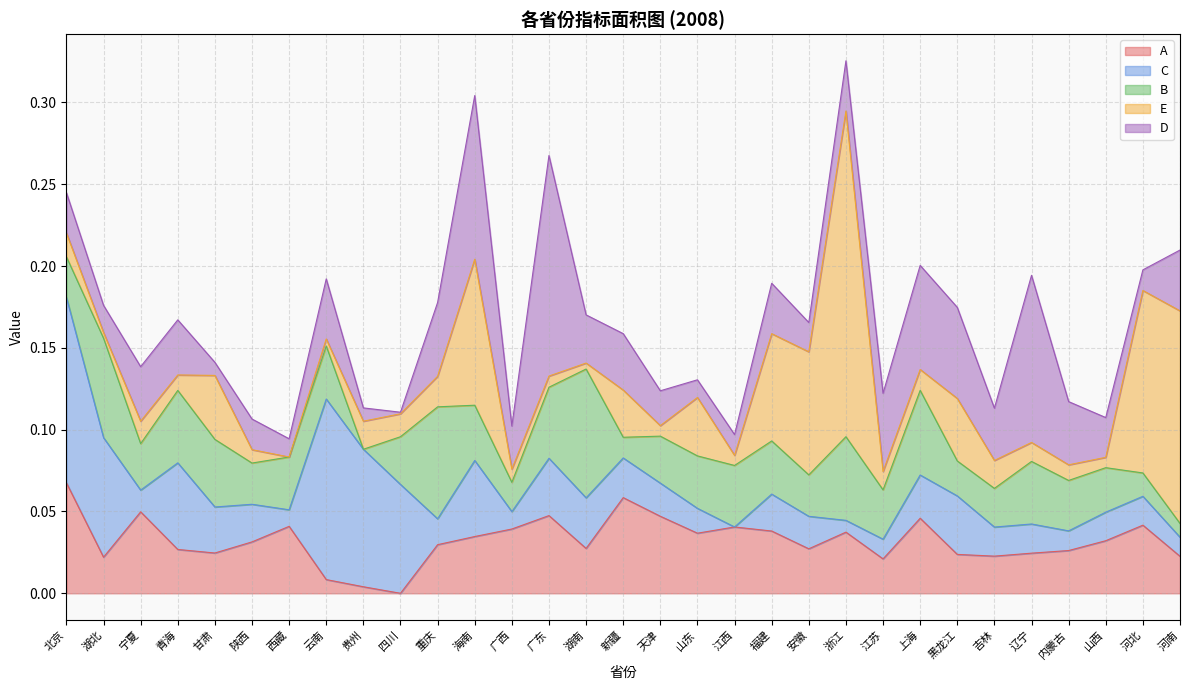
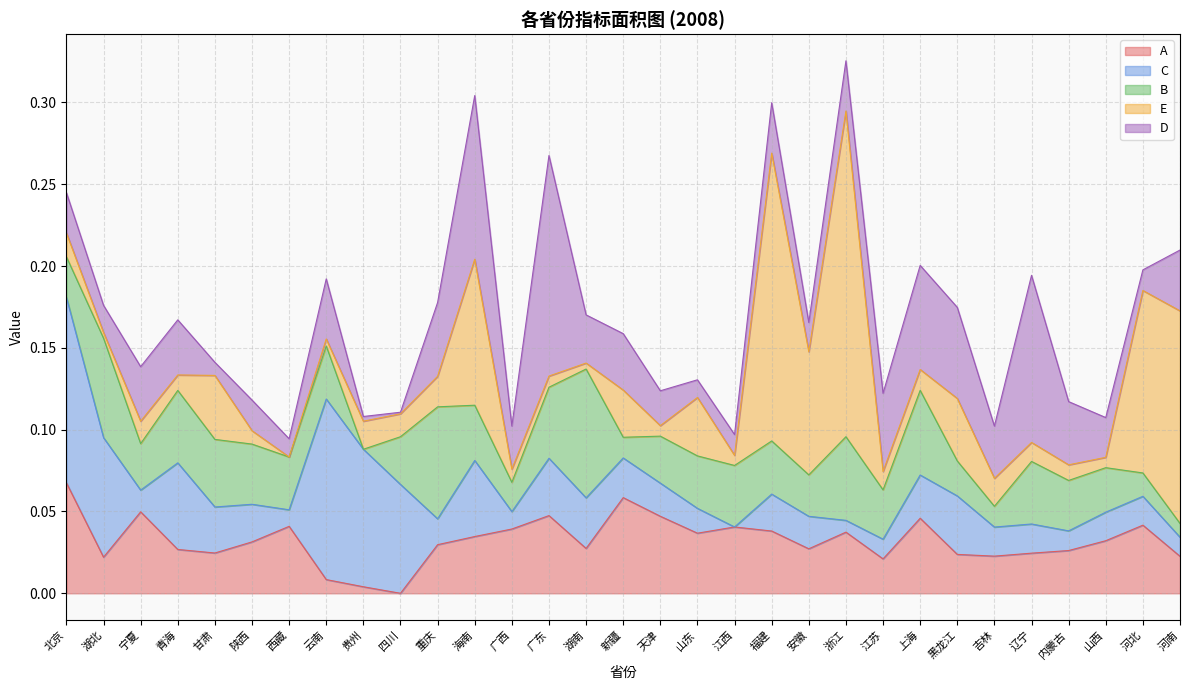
  {
    "A": {
      "北京": 0.068,
      "湖北": 0.022,
      "宁夏": 0.050,
      "青海": 0.027,
      "甘肃": 0.025,
      "陕西": 0.031,
      "西藏": 0.041,
      "云南": 0.008,
      "贵州": 0.004,
      "四川": 0.000,
      "重庆": 0.030,
      "海南": 0.035,
      "广西": 0.039,
      "广东": 0.047,
      "湖南": 0.027,
      "新疆": 0.058,
      "天津": 0.047,
      "山东": 0.037,
      "福建": 0.038,
      "安徽": 0.027,
      "浙江": 0.037,
      "江苏": 0.021,
      "上海": 0.046,
      "黑龙江": 0.024,
      "吉林": 0.023,
      "辽宁": 0.025,
      "内蒙古": 0.026,
      "山西": 0.032,
      "河北": 0.042,
      "河南": 0.023
    },
    "C": {
      "北京": 0.113,
      "湖北": 0.073,
      "宁夏": 0.013,
      "青海": 0.053,
      "甘肃": 0.028,
      "陕西": 0.023,
      "西藏": 0.010,
      "云南": 0.110,
      "四川": 0.067,
      "重庆": 0.016,
      "海南": 0.046,
      "广西": 0.011,
      "广东": 0.035,
      "湖南": 0.031,
      "新疆": 0.024,
      "天津": 0.020,
      "山东": 0.015,
      "福建": 0.023,
      "安徽": 0.020,
      "浙江": 0.007,
      "江苏": 0.012,
      "上海": 0.026,
      "黑龙江": 0.036,
      "吉林": 0.018,
      "辽宁": 0.018,
      "内蒙古": 0.012,
      "山西": 0.017,
      "河北": 0.018,
      "河南": 0.012
    },
    "B": {
      "北京": 0.025,
      "湖北": 0.061,
      "宁夏": 0.028,
      "青海": 0.044,
      "甘肃": 0.041,
-     "陕西": 0.025,
+     "陕西": 0.037,
      "云南": 0.032,
      "四川": 0.029,
      "重庆": 0.068,
      "海南": 0.034,
      "广西": 0.018,
      "广东": 0.043,
      "湖南": 0.079,
      "新疆": 0.013,
      "天津": 0.029,
      "山东": 0.032,
      "江西": 0.038,
      "福建": 0.032,
      "安徽": 0.025,
      "浙江": 0.051,
      "江苏": 0.030,
      "上海": 0.052,
      "黑龙江": 0.021,
-     "吉林": 0.024,
+     "吉林": 0.013,
      "辽宁": 0.038,
      "内蒙古": 0.031,
      "山西": 0.027,
      "河北": 0.014,
      "河南": 0.008
    },
    "E": {
      "北京": 0.015,
      "湖北": 0.003,
      "宁夏": 0.014,
      "青海": 0.009,
      "甘肃": 0.039,
      "陕西": 0.008,
      "云南": 0.004,
      "贵州": 0.017,
      "重庆": 0.019,
      "海南": 0.089,
      "广西": 0.008,
      "广东": 0.007,
      "湖南": 0.004,
      "新疆": 0.029,
      "天津": 0.006,
      "山东": 0.036,
      "江西": 0.006,
-     "福建": 0.066,
+     "福建": 0.176,
      "安徽": 0.075,
      "浙江": 0.199,
      "江苏": 0.011,
      "上海": 0.013,
      "黑龙江": 0.038,
      "吉林": 0.017,
      "辽宁": 0.012,
      "内蒙古": 0.010,
      "山西": 0.006,
      "河北": 0.112,
      "河南": 0.130
    },
    "D": {
      "北京": 0.025,
      "湖北": 0.017,
      "宁夏": 0.033,
      "青海": 0.034,
      "甘肃": 0.008,
      "陕西": 0.019,
      "西藏": 0.011,
      "云南": 0.037,
-     "贵州": 0.008,
+     "贵州": 0.003,
      "重庆": 0.045,
      "海南": 0.100,
      "广西": 0.026,
      "广东": 0.135,
      "湖南": 0.029,
      "新疆": 0.034,
      "天津": 0.021,
      "山东": 0.011,
      "江西": 0.013,
      "福建": 0.031,
      "安徽": 0.018,
      "浙江": 0.031,
      "江苏": 0.048,
      "上海": 0.064,
      "黑龙江": 0.056,
      "吉林": 0.032,
      "辽宁": 0.102,
      "内蒙古": 0.039,
      "山西": 0.024,
      "河北": 0.013,
      "河南": 0.037
    }
  }
